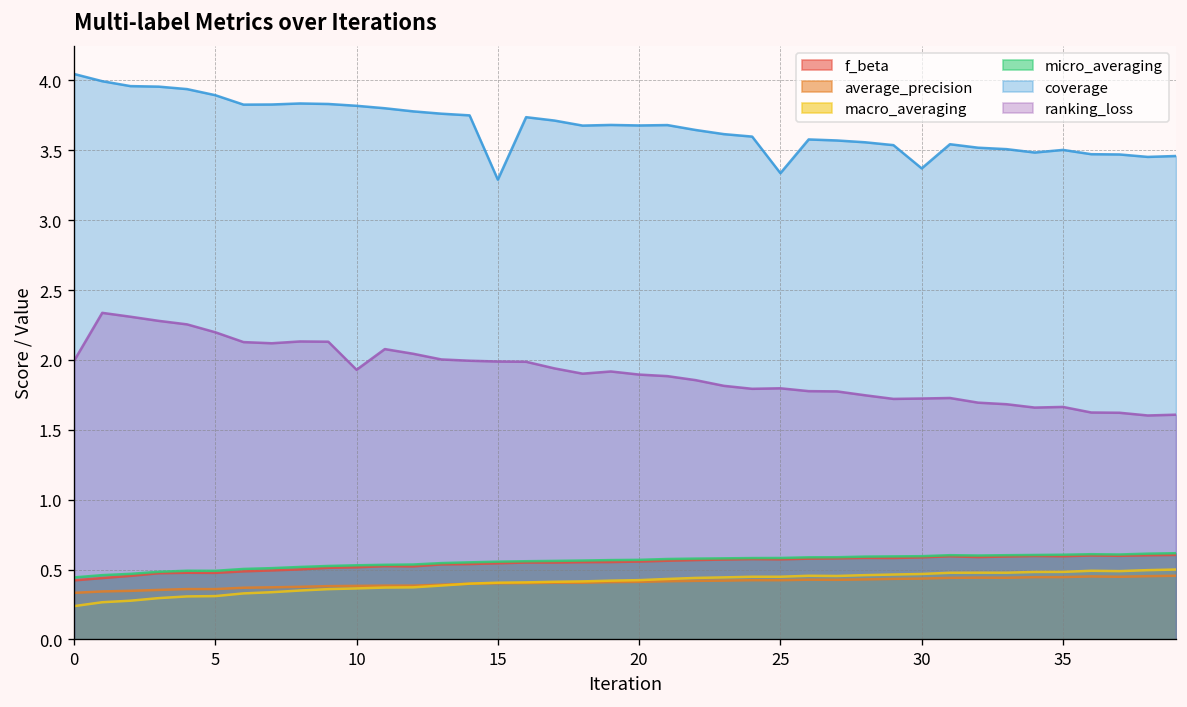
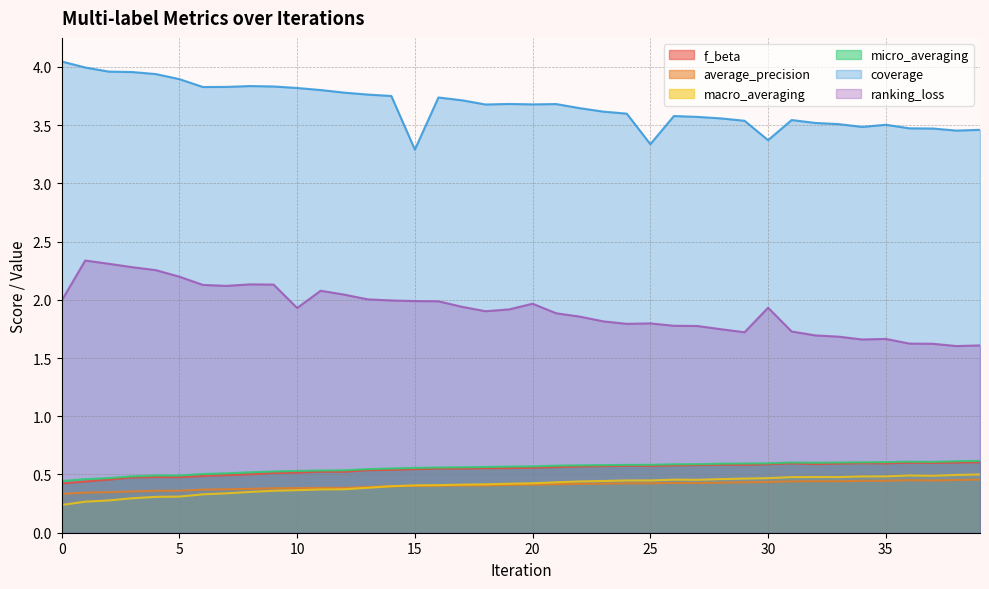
  {
    "coverage": {
      "0": 4.05,
      "5": 3.89,
      "10": 3.82,
      "15": 3.29,
      "20": 3.68,
      "25": 3.34,
      "30": 3.37,
      "35": 3.50
    },
    "ranking_loss": {
      "0": 1.99,
      "5": 2.20,
      "10": 1.93,
      "15": 1.99,
-     "20": 1.90,
+     "20": 1.97,
      "25": 1.80,
-     "30": 1.72,
+     "30": 1.93,
      "35": 1.66
    }
  }
